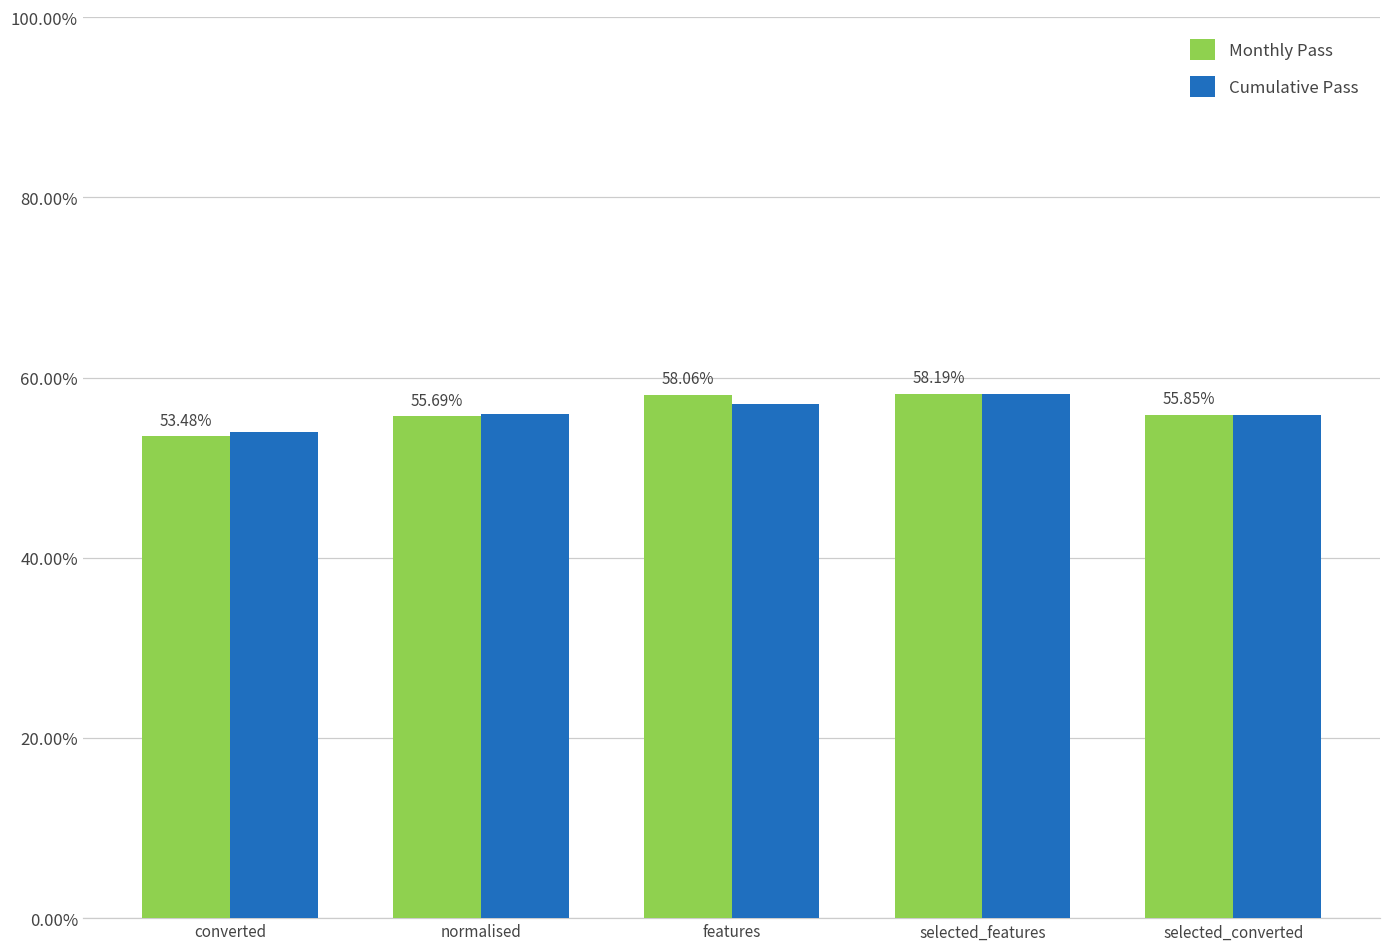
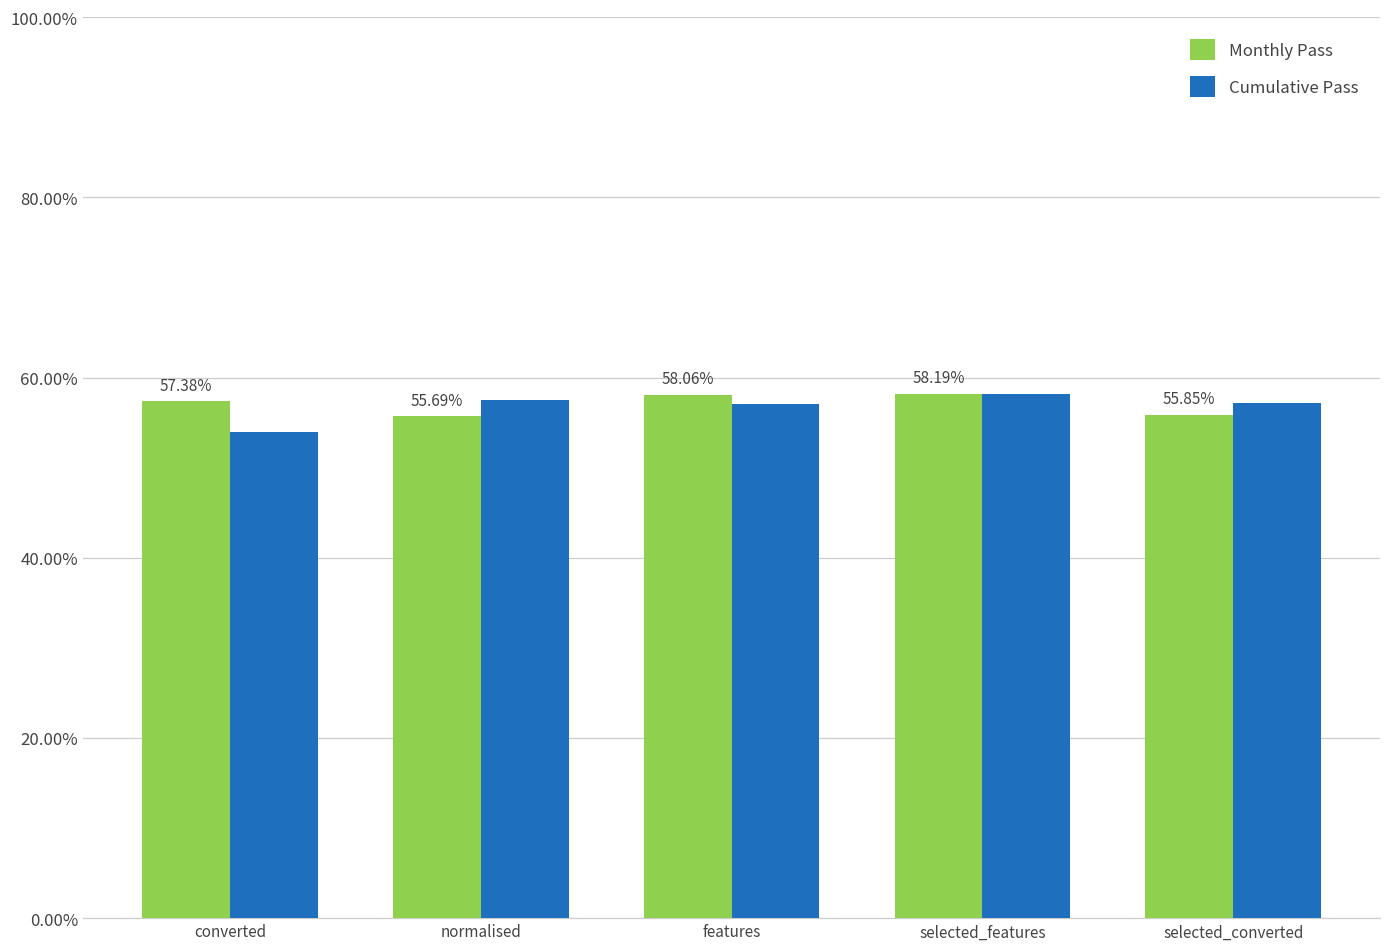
  {
    "Monthly Pass": {
-     "converted": "53.48%",
+     "converted": "57.38%",
      "normalised": "55.69%",
      "features": "58.06%",
      "selected_features": "58.19%",
      "selected_converted": "55.85%"
    },
    "Cumulative Pass": {
      "converted": "54%",
-     "normalised": "56%",
+     "normalised": "57%",
      "features": "57%",
      "selected_features": "58%",
-     "selected_converted": "56%"
+     "selected_converted": "57%"
    }
  }
